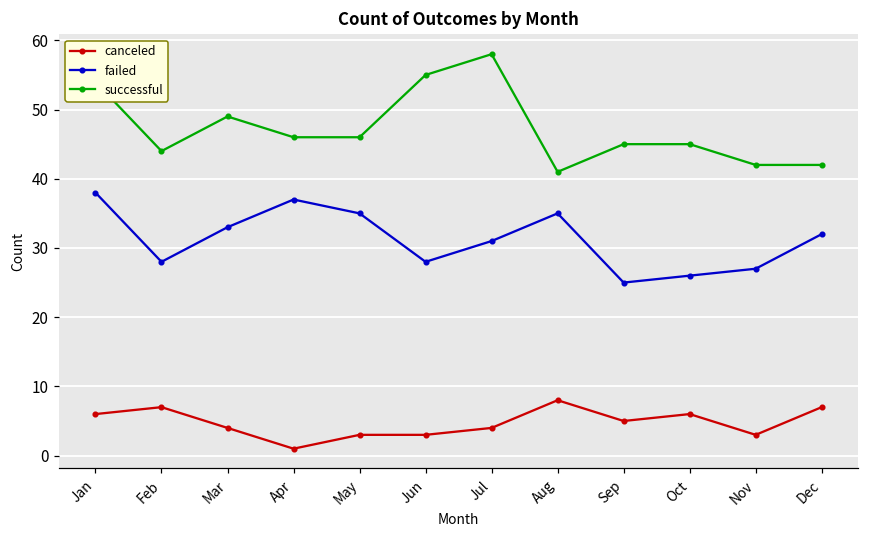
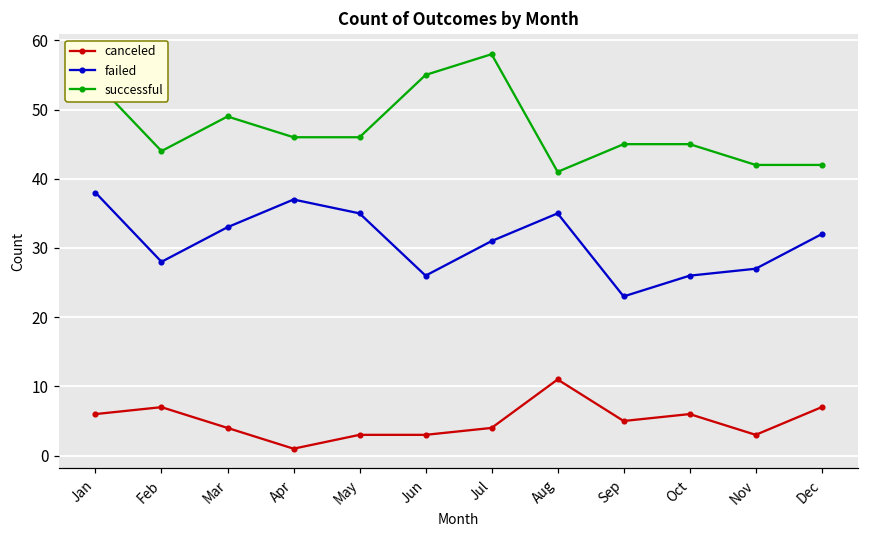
  {
    "canceled": {
      "Jan": 6,
      "Feb": 7,
      "Mar": 4,
      "Apr": 1,
      "May": 3,
      "Jun": 3,
      "Jul": 4,
-     "Aug": 8,
+     "Aug": 11,
      "Sep": 5,
      "Oct": 6,
      "Nov": 3,
      "Dec": 7
    },
    "failed": {
      "Jan": 38,
      "Feb": 28,
      "Mar": 33,
      "Apr": 37,
      "May": 35,
-     "Jun": 28,
+     "Jun": 26,
      "Jul": 31,
      "Aug": 35,
-     "Sep": 25,
+     "Sep": 23,
      "Oct": 26,
      "Nov": 27,
      "Dec": 32
    },
    "successful": {
      "Feb": 44,
      "Mar": 49,
      "Apr": 46,
      "May": 46,
      "Jun": 55,
      "Jul": 58,
      "Aug": 41,
      "Sep": 45,
      "Oct": 45,
      "Nov": 42,
      "Dec": 42
    }
  }
